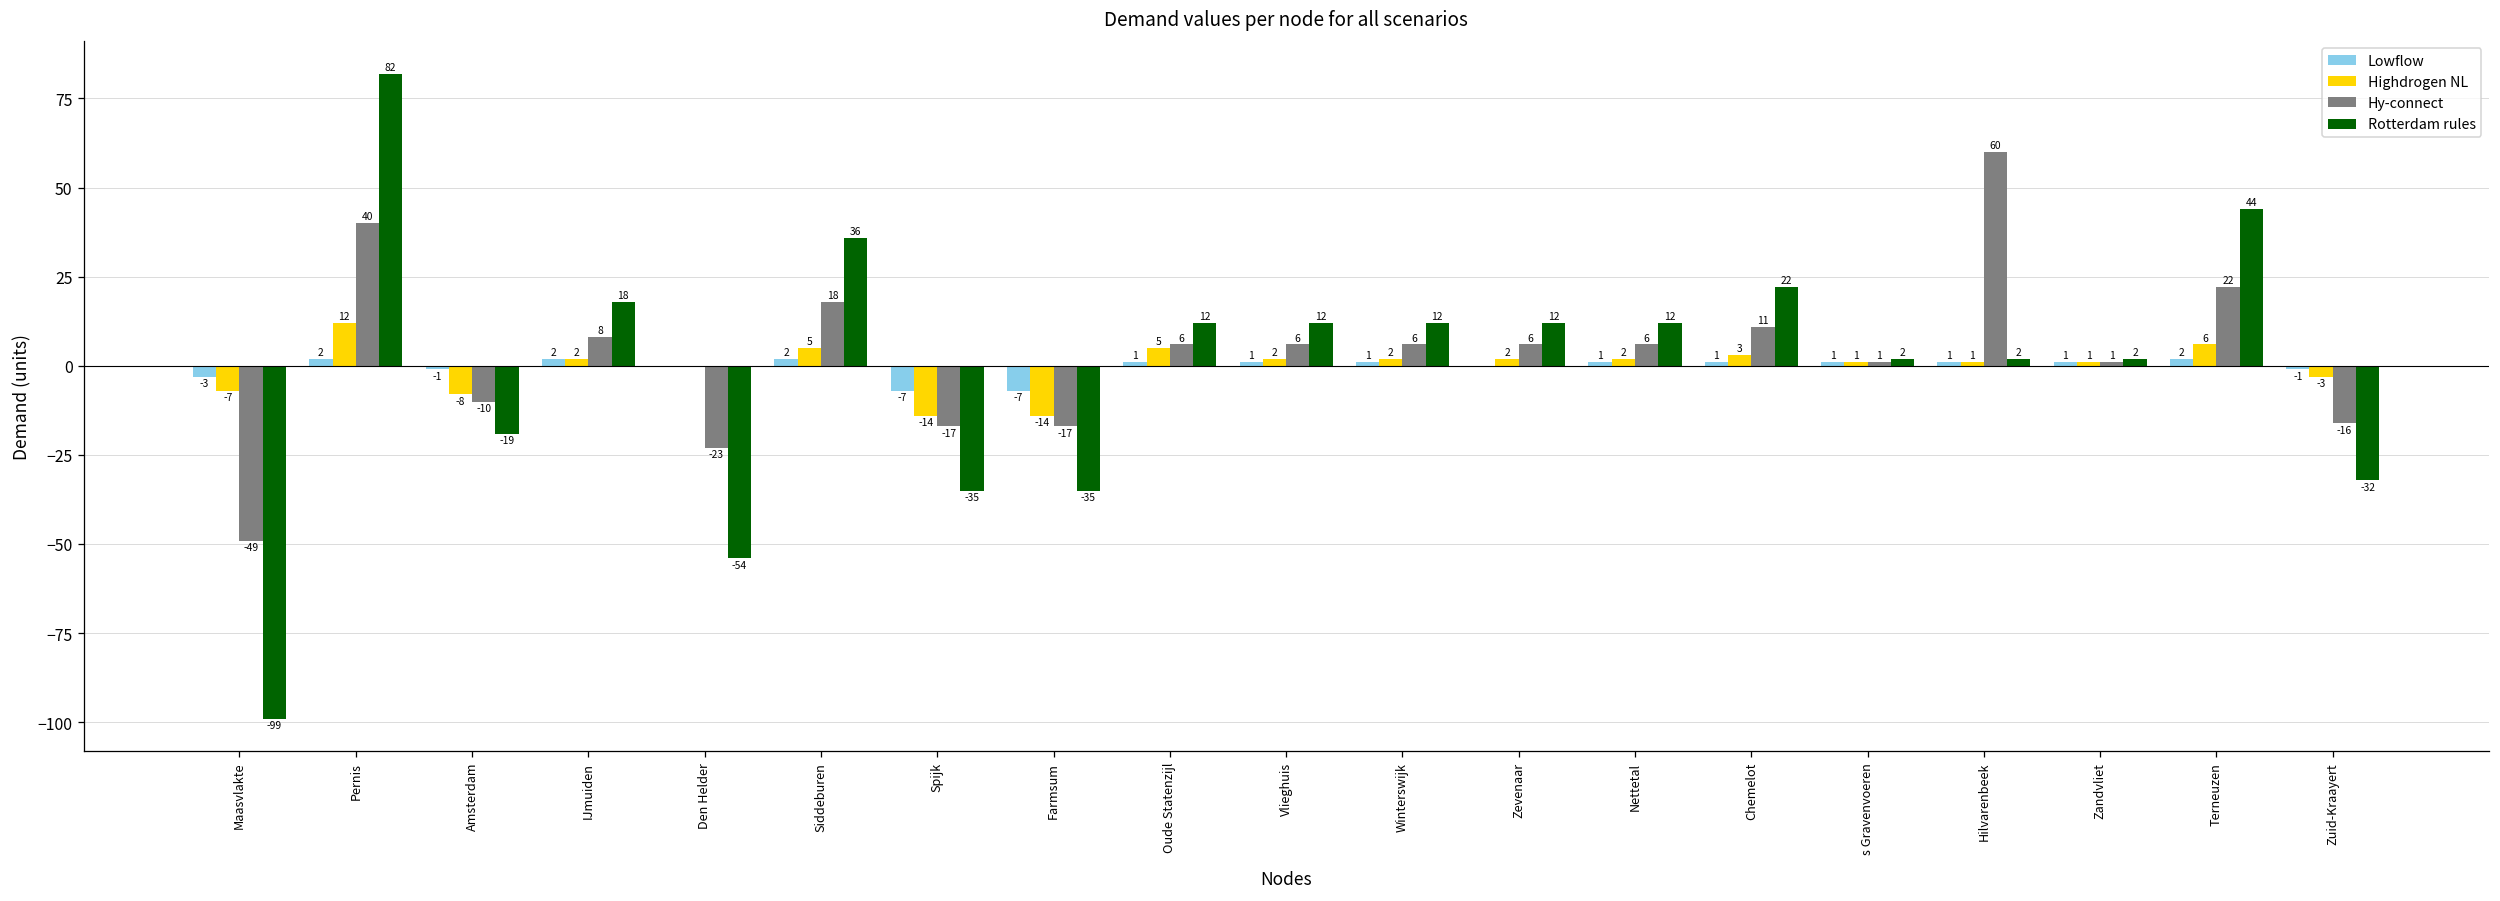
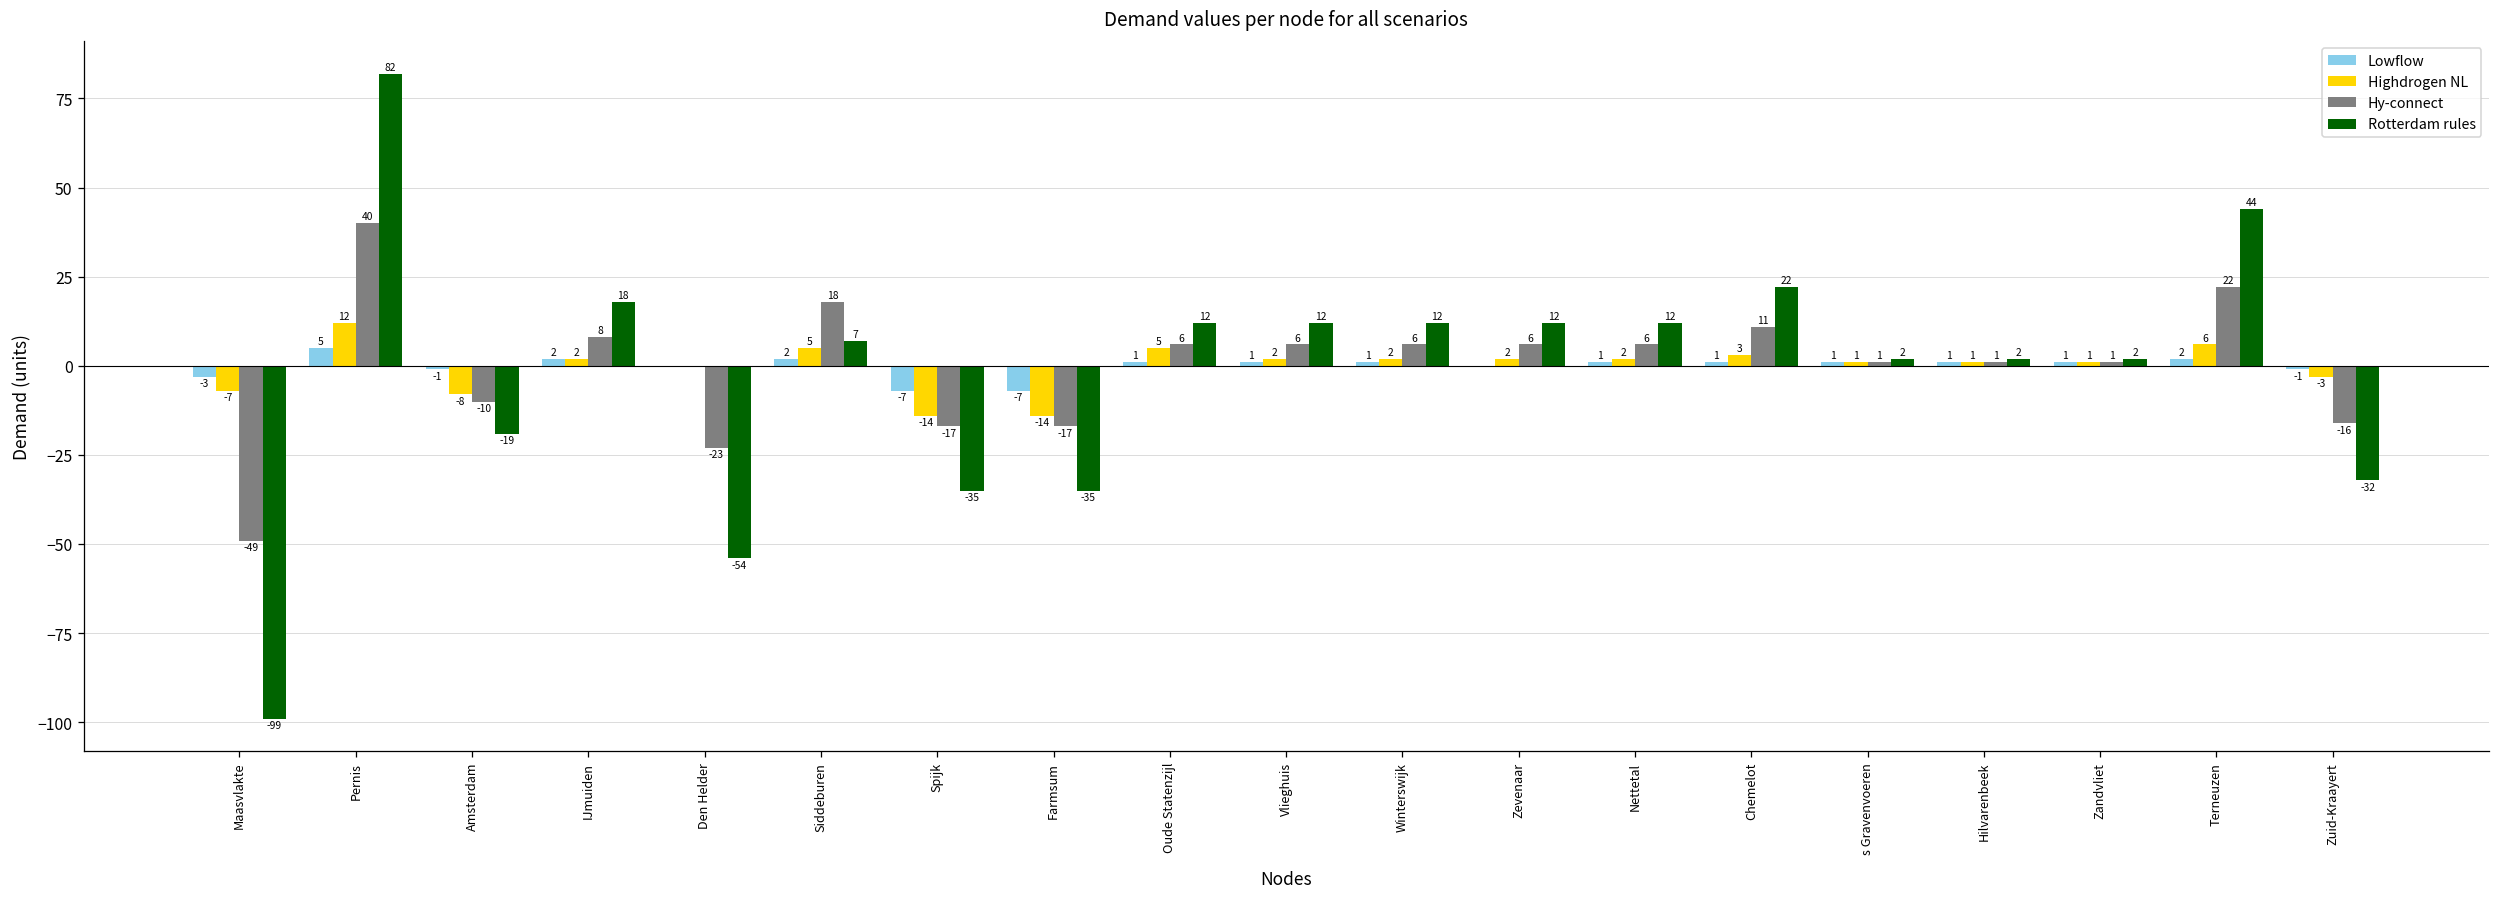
  {
    "Lowflow": {
      "Maasvlakte": -3,
-     "Pernis": 2,
+     "Pernis": 5,
      "Amsterdam": -1,
      "IJmuiden": 2,
      "Siddeburen": 2,
      "Spijk": -7,
      "Farmsum": -7,
      "Oude Statenzijl": 1,
      "Vlieghuis": 1,
      "Winterswijk": 1,
      "Nettetal": 1,
      "Chemelot": 1,
      "s Gravenvoeren": 1,
      "Hilvarenbeek": 1,
      "Zandvliet": 1,
      "Terneuzen": 2,
      "Zuid-Kraayert": -1
    },
    "Highdrogen NL": {
      "Maasvlakte": -7,
      "Pernis": 12,
      "Amsterdam": -8,
      "IJmuiden": 2,
      "Siddeburen": 5,
      "Spijk": -14,
      "Farmsum": -14,
      "Oude Statenzijl": 5,
      "Vlieghuis": 2,
      "Winterswijk": 2,
      "Zevenaar": 2,
      "Nettetal": 2,
      "Chemelot": 3,
      "s Gravenvoeren": 1,
      "Hilvarenbeek": 1,
      "Zandvliet": 1,
      "Terneuzen": 6,
      "Zuid-Kraayert": -3
    },
    "Hy-connect": {
      "Maasvlakte": -49,
      "Pernis": 40,
      "Amsterdam": -10,
      "IJmuiden": 8,
      "Den Helder": -23,
      "Siddeburen": 18,
      "Spijk": -17,
      "Farmsum": -17,
      "Oude Statenzijl": 6,
      "Vlieghuis": 6,
      "Winterswijk": 6,
      "Zevenaar": 6,
      "Nettetal": 6,
      "Chemelot": 11,
      "s Gravenvoeren": 1,
-     "Hilvarenbeek": 60,
+     "Hilvarenbeek": 1,
      "Zandvliet": 1,
      "Terneuzen": 22,
      "Zuid-Kraayert": -16
    },
    "Rotterdam rules": {
      "Maasvlakte": -99,
      "Pernis": 82,
      "Amsterdam": -19,
      "IJmuiden": 18,
      "Den Helder": -54,
-     "Siddeburen": 36,
+     "Siddeburen": 7,
      "Spijk": -35,
      "Farmsum": -35,
      "Oude Statenzijl": 12,
      "Vlieghuis": 12,
      "Winterswijk": 12,
      "Zevenaar": 12,
      "Nettetal": 12,
      "Chemelot": 22,
      "s Gravenvoeren": 2,
      "Hilvarenbeek": 2,
      "Zandvliet": 2,
      "Terneuzen": 44,
      "Zuid-Kraayert": -32
    }
  }
